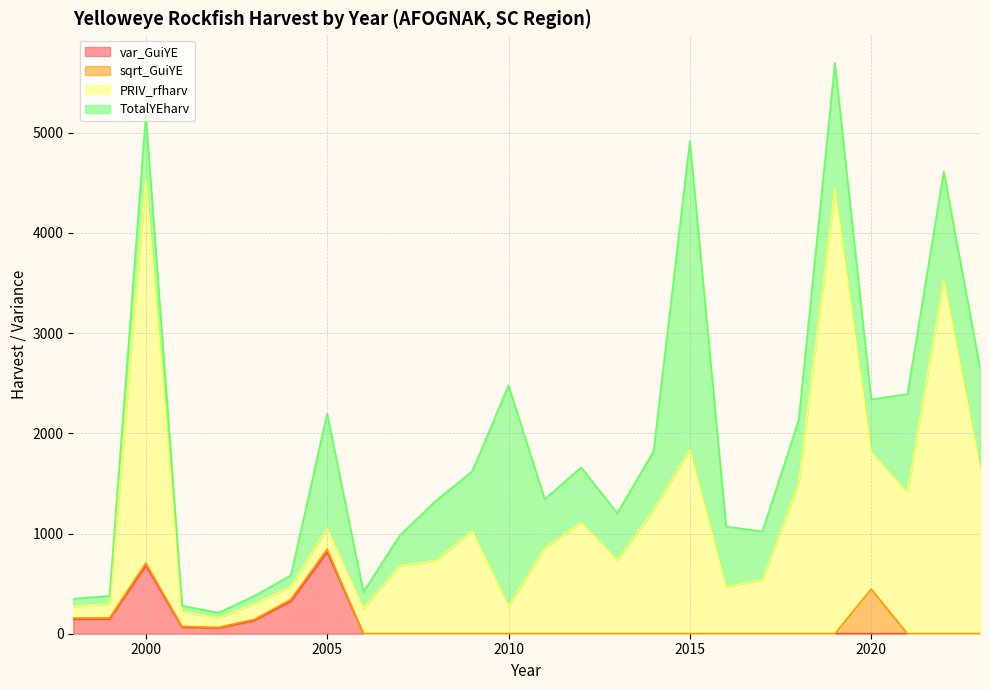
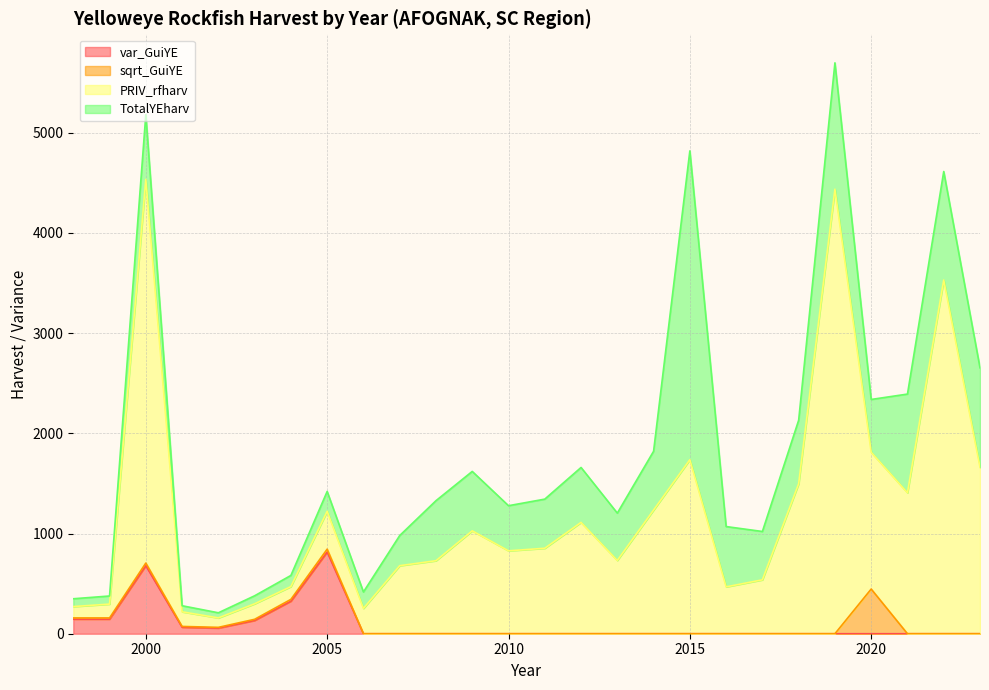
  {
    "var_GuiYE": {
      "2000": 680,
      "2005": 820,
      "2020": 0
    },
    "sqrt_GuiYE": {
      "2000": 30,
      "2005": 30,
      "2020": 450
    },
    "PRIV_rfharv": {
      "2000": 3830,
-     "2005": 210,
-     "2010": 270,
-     "2015": 1840,
+     "2005": 380,
+     "2010": 830,
+     "2015": 1740,
      "2020": 1360
    },
    "TotalYEharv": {
-     "2005": 1140,
-     "2010": 2200,
+     "2005": 200,
+     "2010": 450,
      "2015": 3080,
      "2020": 530
    }
  }
